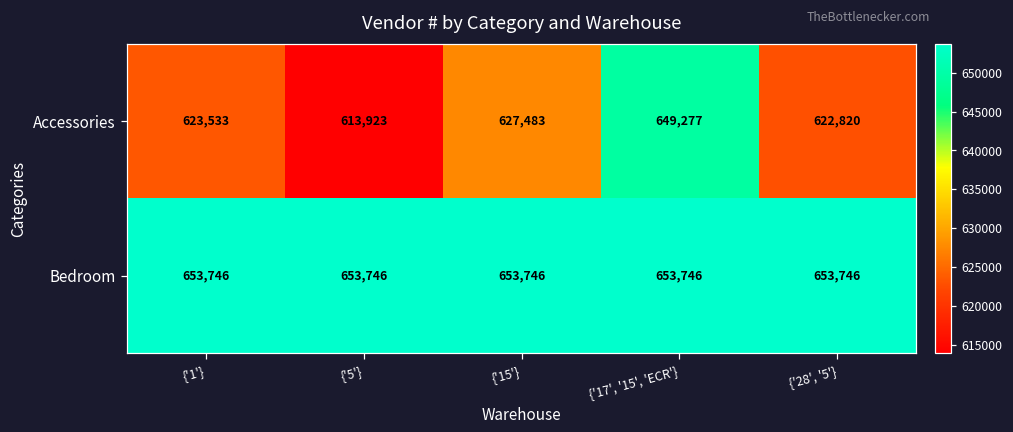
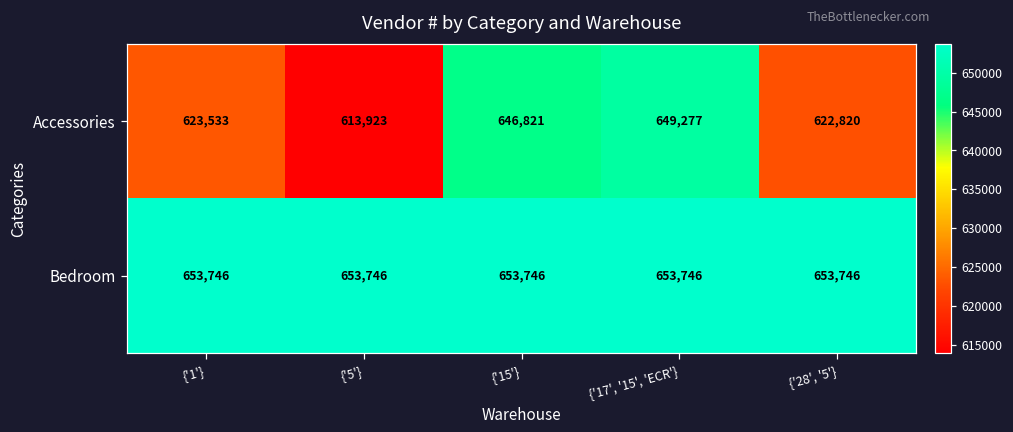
  {
    "Accessories": {
      "{'1'}": "623,533",
      "{'5'}": "613,923",
-     "{'15'}": "627,483",
+     "{'15'}": "646,821",
      "{'17', '15', 'ECR'}": "649,277",
      "{'28', '5'}": "622,820"
    },
    "Bedroom": {
      "{'1'}": "653,746",
      "{'5'}": "653,746",
      "{'15'}": "653,746",
      "{'17', '15', 'ECR'}": "653,746",
      "{'28', '5'}": "653,746"
    }
  }
